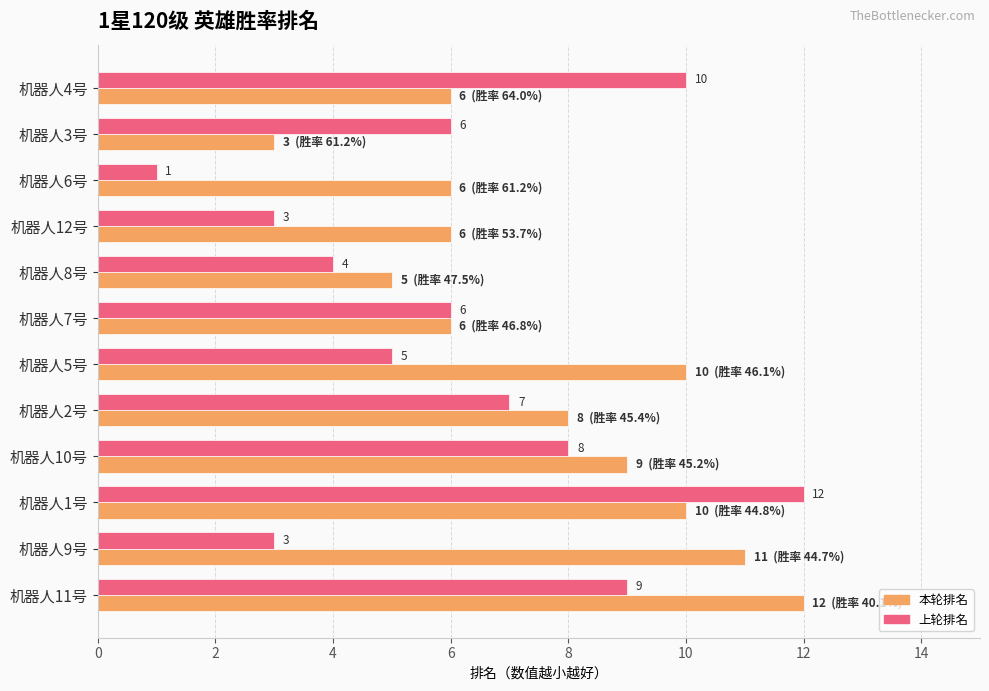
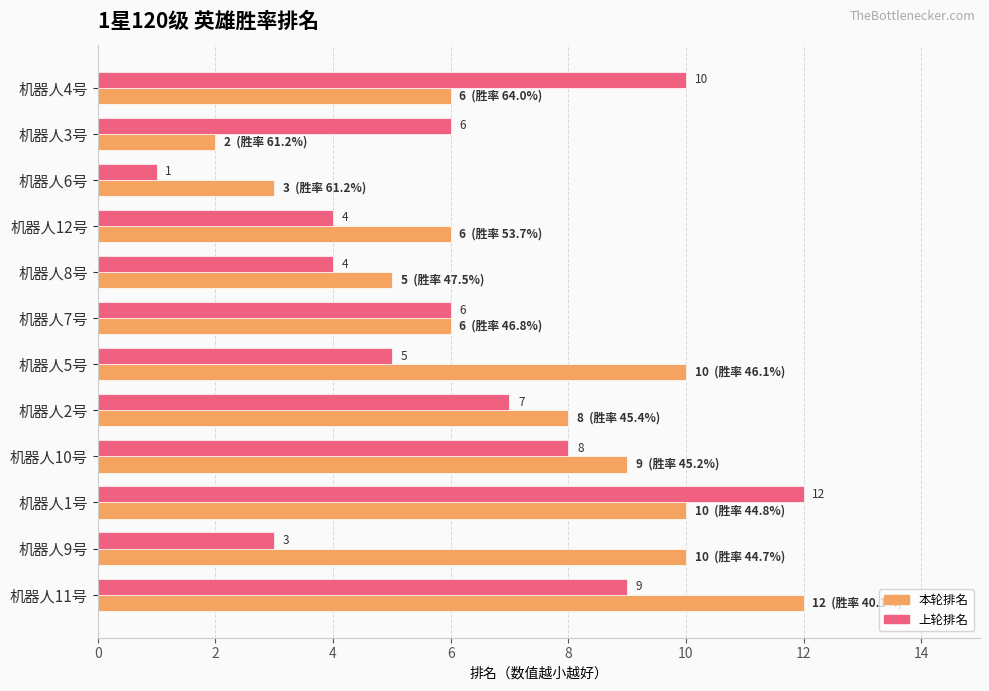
  {
    "本轮排名": {
      "机器人4号": 6,
-     "机器人3号": 3,
-     "机器人6号": 6,
+     "机器人3号": 2,
+     "机器人6号": 3,
      "机器人12号": 6,
      "机器人8号": 5,
      "机器人7号": 6,
      "机器人5号": 10,
      "机器人2号": 8,
      "机器人10号": 9,
      "机器人1号": 10,
-     "机器人9号": 11
+     "机器人9号": 10
    },
    "上轮排名": {
      "机器人4号": 10,
      "机器人3号": 6,
      "机器人6号": 1,
-     "机器人12号": 3,
+     "机器人12号": 4,
      "机器人8号": 4,
      "机器人7号": 6,
      "机器人5号": 5,
      "机器人2号": 7,
      "机器人10号": 8,
      "机器人1号": 12,
      "机器人9号": 3,
      "机器人11号": 9
    }
  }
